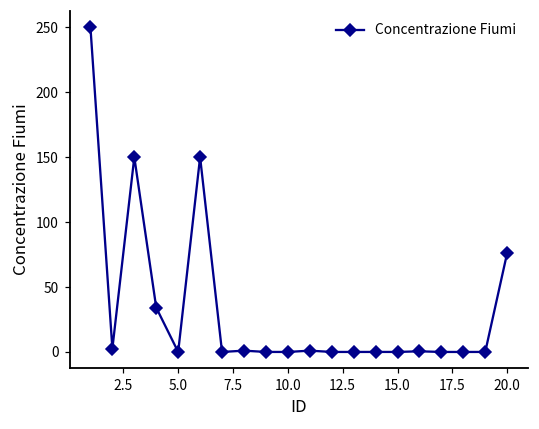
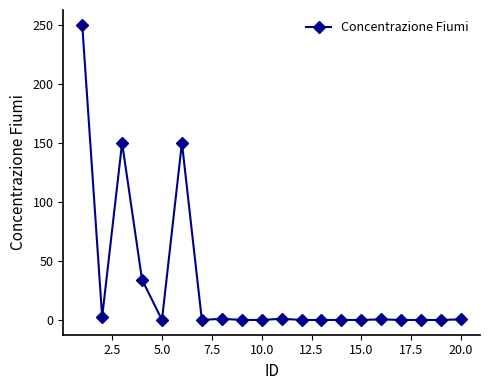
  {
    "5.0": 0,
    "10.0": 0,
    "15.0": 0,
-   "20.0": 76
+   "20.0": 1
  }
